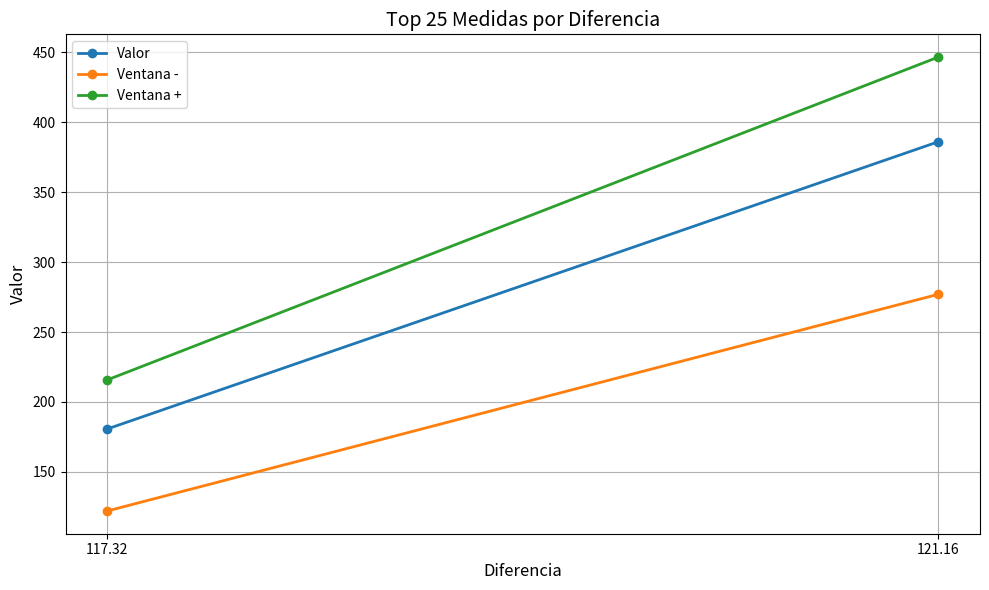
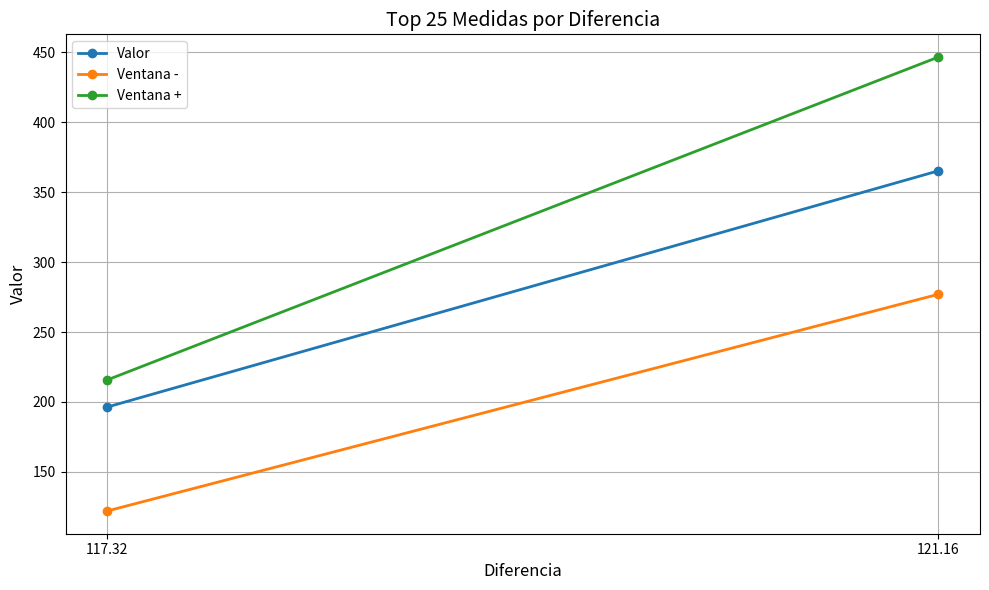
  {
    "Valor": {
-     "117.32": 181,
-     "121.16": 386
+     "117.32": 196,
+     "121.16": 365
    },
    "Ventana -": {
      "117.32": 122,
      "121.16": 277
    },
    "Ventana +": {
      "117.32": 216,
      "121.16": 447
    }
  }
